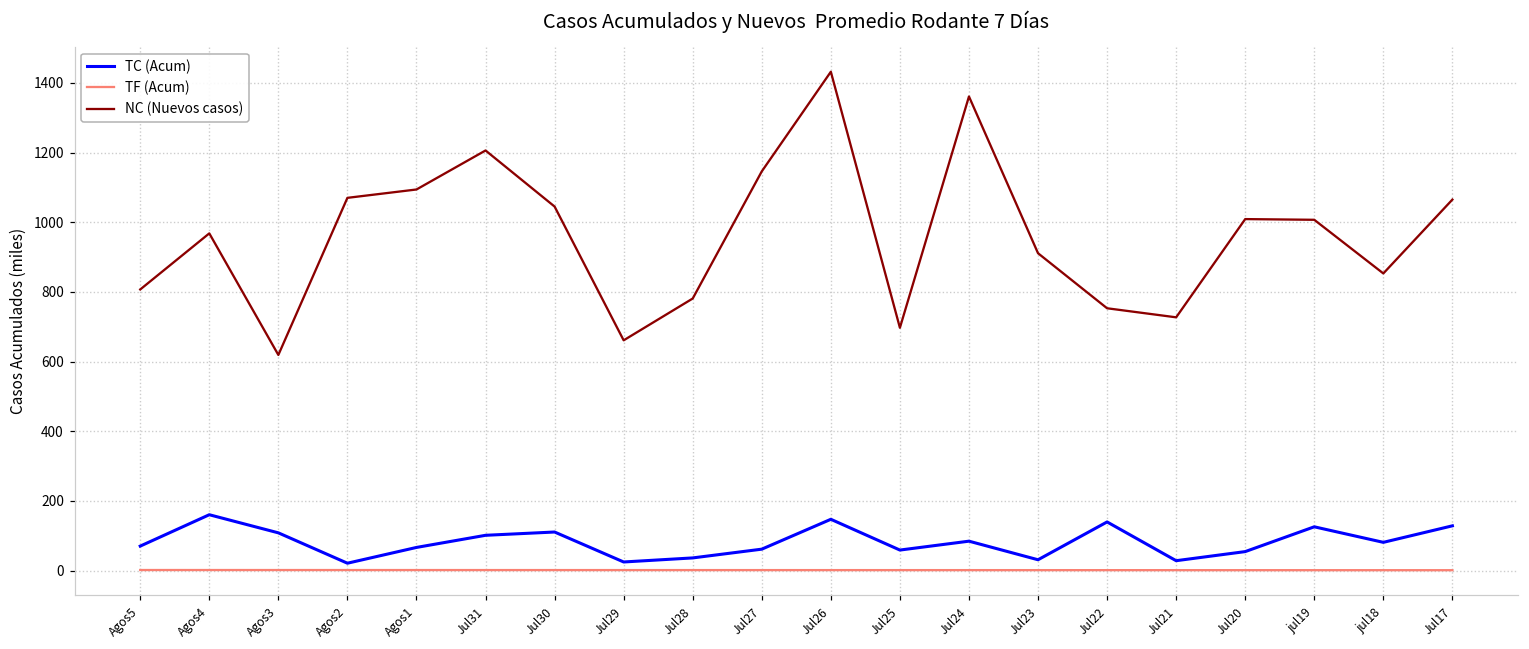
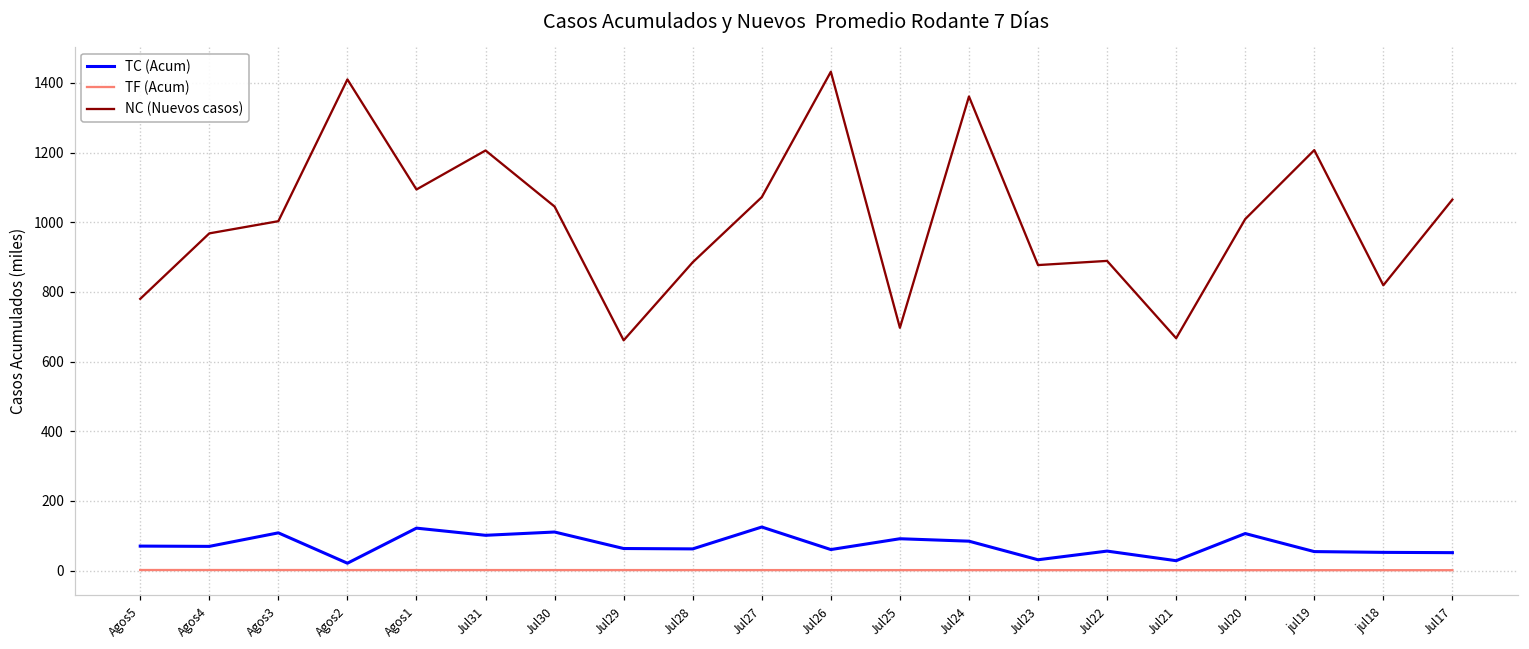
  {
    "TC (Acum)": {
      "Agos5": 70,
-     "Agos4": 160,
+     "Agos4": 70,
      "Agos3": 110,
      "Agos2": 20,
-     "Agos1": 70,
+     "Agos1": 120,
      "Jul31": 100,
      "Jul30": 110,
-     "Jul29": 20,
-     "Jul28": 40,
-     "Jul27": 60,
-     "Jul26": 150,
-     "Jul25": 60,
+     "Jul29": 60,
+     "Jul28": 60,
+     "Jul27": 120,
+     "Jul26": 60,
+     "Jul25": 90,
      "Jul24": 80,
      "Jul23": 30,
-     "Jul22": 140,
+     "Jul22": 60,
      "Jul21": 30,
-     "Jul20": 50,
-     "jul19": 130,
-     "jul18": 80,
-     "Jul17": 130
+     "Jul20": 110,
+     "jul19": 50,
+     "jul18": 50,
+     "Jul17": 50
    },
    "TF (Acum)": {
      "Agos5": 0,
      "Agos4": 0,
      "Agos3": 0,
      "Agos2": 0,
      "Agos1": 0,
      "Jul31": 0,
      "Jul30": 0,
      "Jul29": 0,
      "Jul28": 0,
      "Jul27": 0,
      "Jul26": 0,
      "Jul25": 0,
      "Jul24": 0,
      "Jul23": 0,
      "Jul22": 0,
      "Jul21": 0,
      "Jul20": 0,
      "jul19": 0,
      "jul18": 0,
      "Jul17": 0
    },
    "NC (Nuevos casos)": {
-     "Agos5": 810,
+     "Agos5": 780,
      "Agos4": 970,
-     "Agos3": 620,
-     "Agos2": 1070,
+     "Agos3": 1000,
+     "Agos2": 1410,
      "Agos1": 1090,
      "Jul31": 1210,
      "Jul30": 1050,
      "Jul29": 660,
-     "Jul28": 780,
-     "Jul27": 1150,
+     "Jul28": 890,
+     "Jul27": 1070,
      "Jul26": 1430,
      "Jul25": 700,
      "Jul24": 1360,
-     "Jul23": 910,
-     "Jul22": 750,
-     "Jul21": 730,
+     "Jul23": 880,
+     "Jul22": 890,
+     "Jul21": 670,
      "Jul20": 1010,
-     "jul19": 1010,
-     "jul18": 850,
+     "jul19": 1210,
+     "jul18": 820,
      "Jul17": 1070
    }
  }
